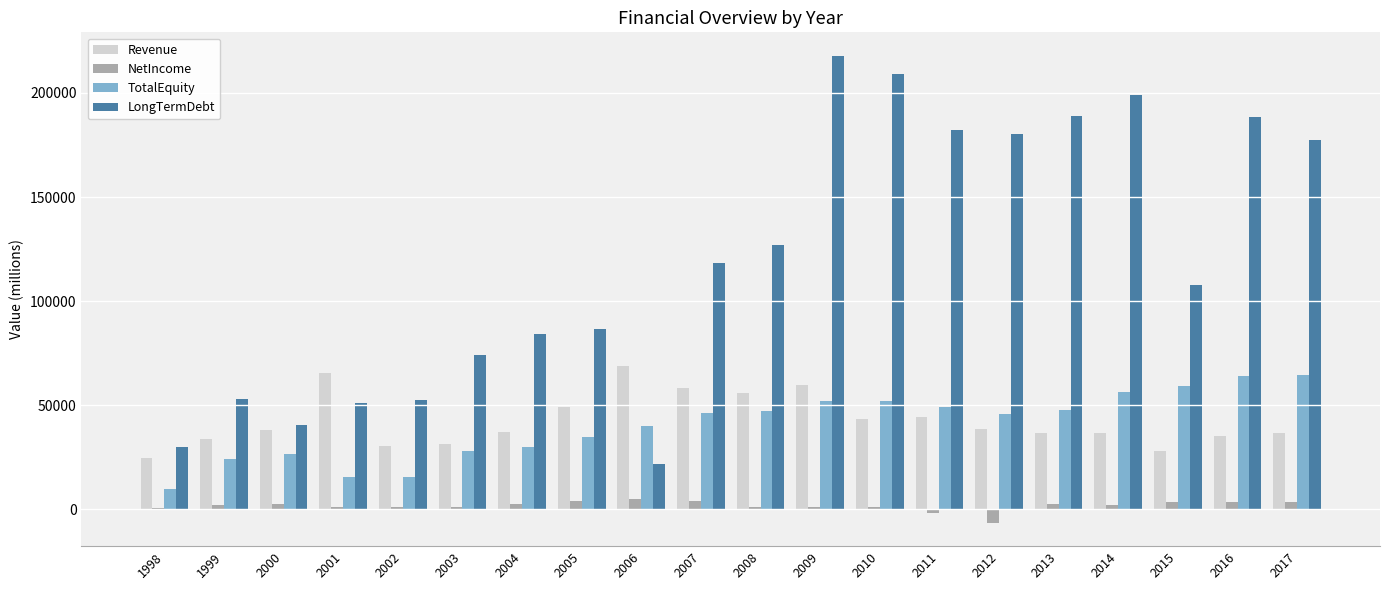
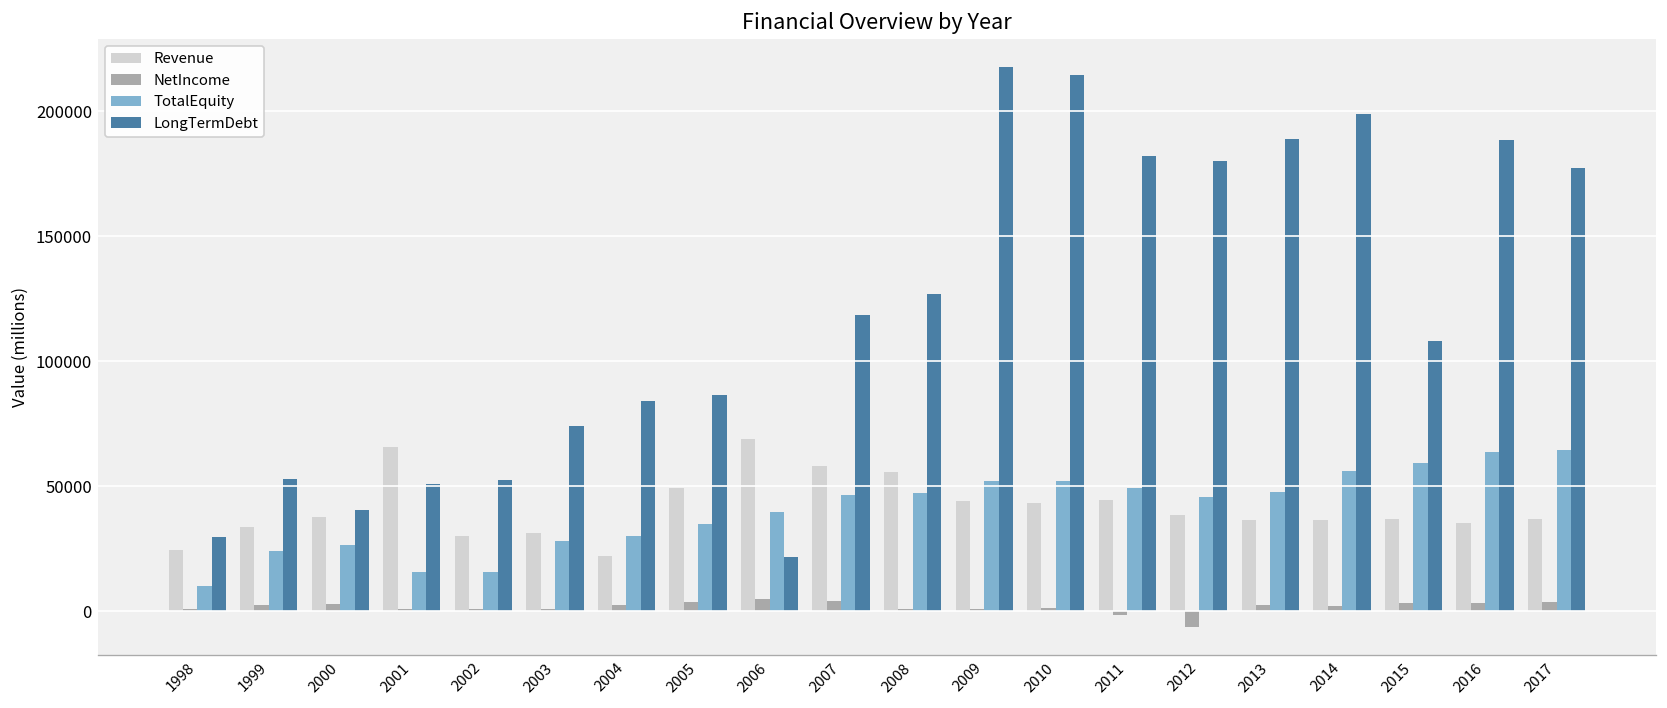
  {
    "Revenue": {
      "1998": 25000,
      "1999": 34000,
      "2000": 38000,
      "2001": 66000,
      "2002": 30000,
      "2003": 31000,
-     "2004": 37000,
+     "2004": 22000,
      "2005": 49000,
      "2006": 69000,
      "2007": 58000,
      "2008": 56000,
-     "2009": 60000,
+     "2009": 44000,
      "2010": 43000,
      "2011": 44000,
      "2012": 39000,
      "2013": 37000,
      "2014": 37000,
-     "2015": 28000,
+     "2015": 37000,
      "2016": 35000,
      "2017": 37000
    },
    "LongTermDebt": {
      "1998": 30000,
      "1999": 53000,
      "2000": 40000,
      "2001": 51000,
      "2002": 53000,
      "2003": 74000,
      "2004": 84000,
      "2005": 86000,
      "2006": 22000,
      "2007": 119000,
      "2008": 127000,
      "2009": 218000,
-     "2010": 209000,
+     "2010": 215000,
      "2011": 182000,
      "2012": 180000,
      "2013": 189000,
      "2014": 199000,
      "2015": 108000,
      "2016": 189000,
      "2017": 177000
    }
  }
